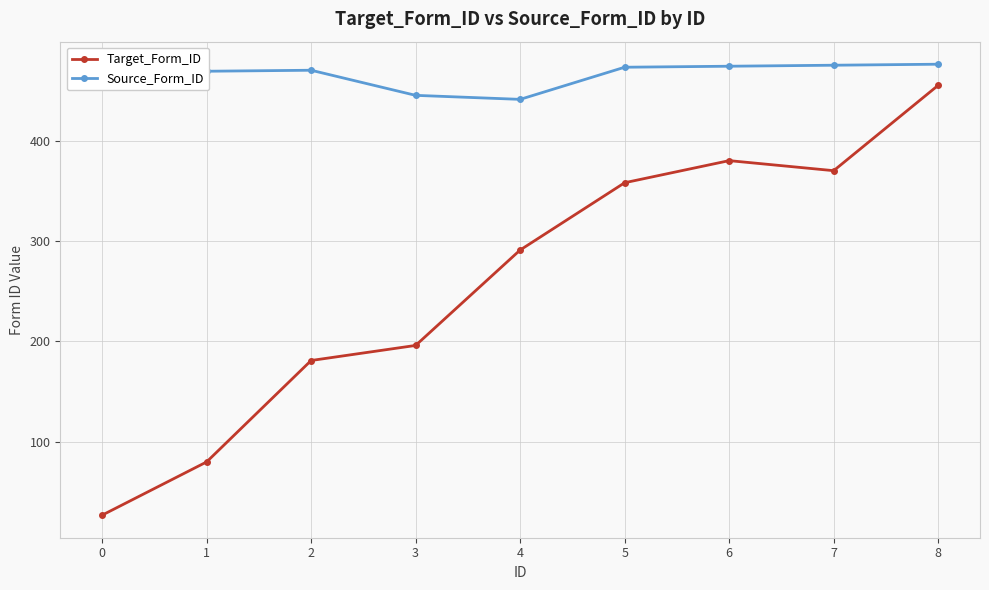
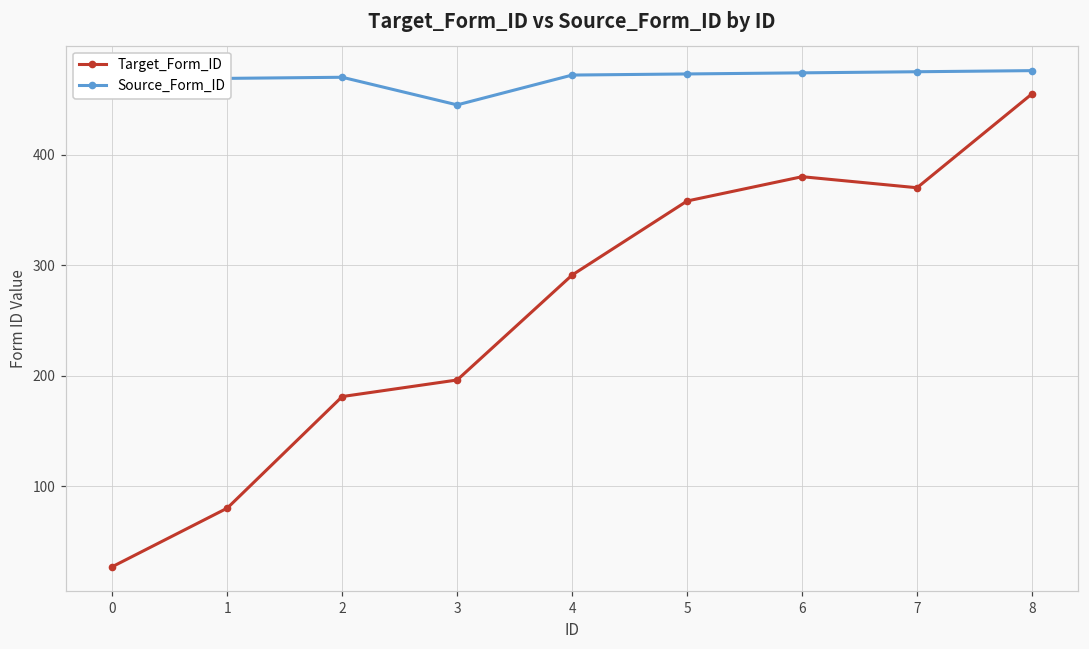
  {
    "Target_Form_ID": {
      "0": 27,
      "1": 80,
      "2": 181,
      "3": 196,
      "4": 291,
      "5": 358,
      "6": 380,
      "7": 370,
      "8": 455
    },
    "Source_Form_ID": {
      "2": 470,
      "3": 445,
-     "4": 441,
+     "4": 472,
      "5": 473,
      "6": 474,
      "7": 475,
      "8": 476
    }
  }
